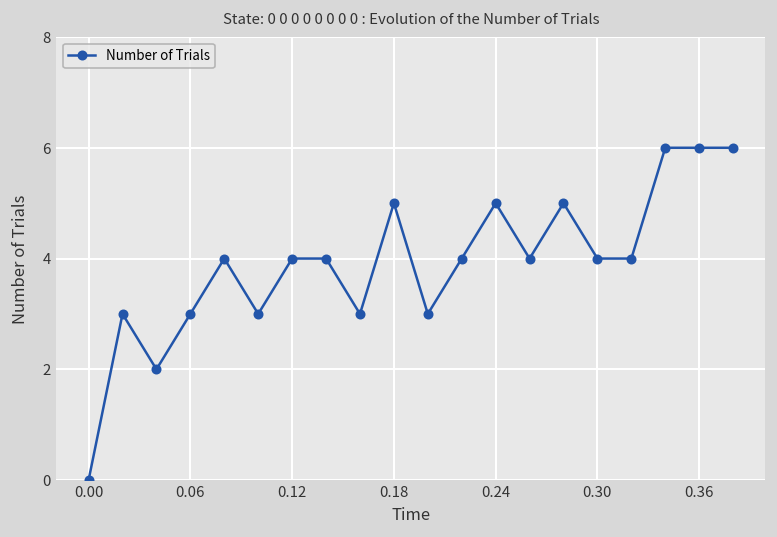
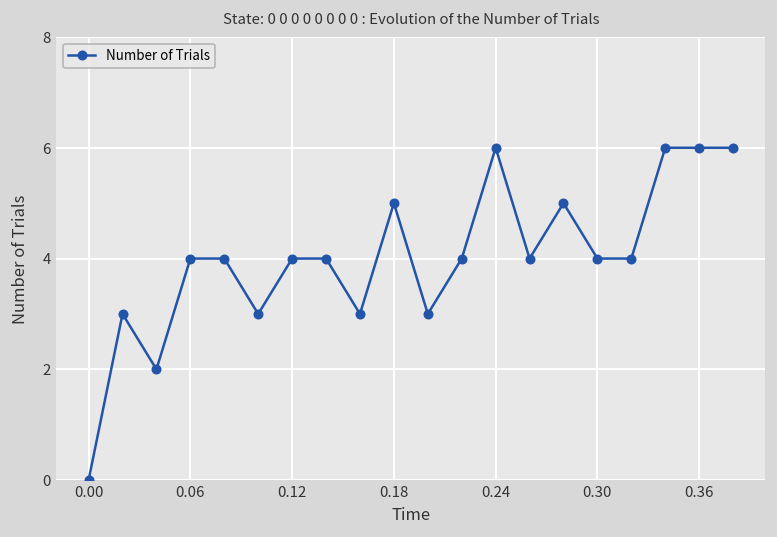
  {
    "0.00": 0,
-   "0.06": 3,
+   "0.06": 4,
    "0.12": 4,
    "0.18": 5,
-   "0.24": 5,
+   "0.24": 6,
    "0.30": 4,
    "0.36": 6
  }
